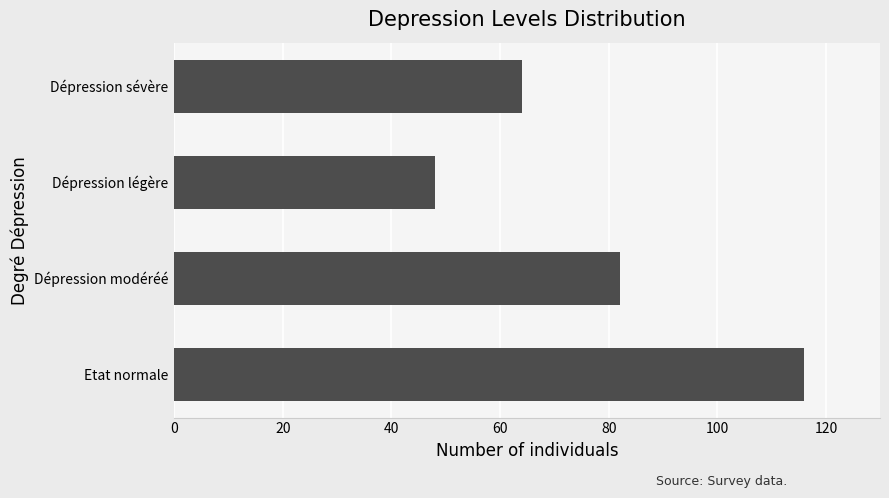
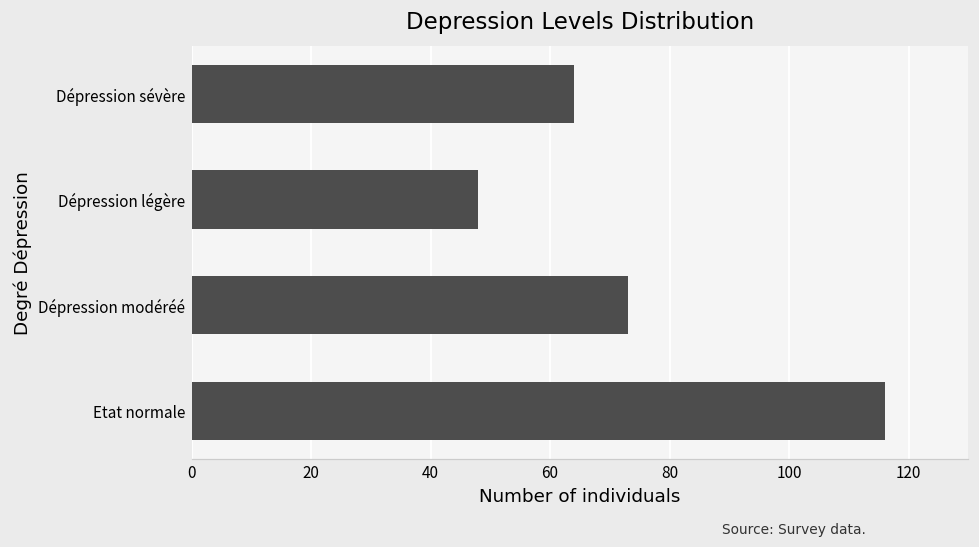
  {
    "Dépression sévère": 64,
    "Dépression légère": 48,
-   "Dépression modéréé": 82,
+   "Dépression modéréé": 73,
    "Etat normale": 116
  }
